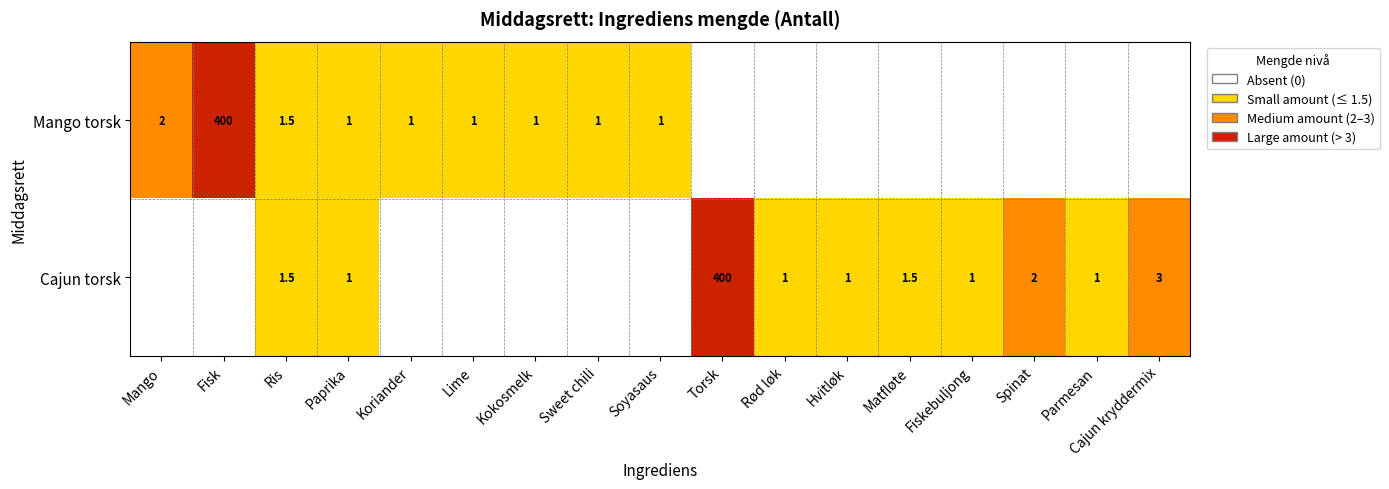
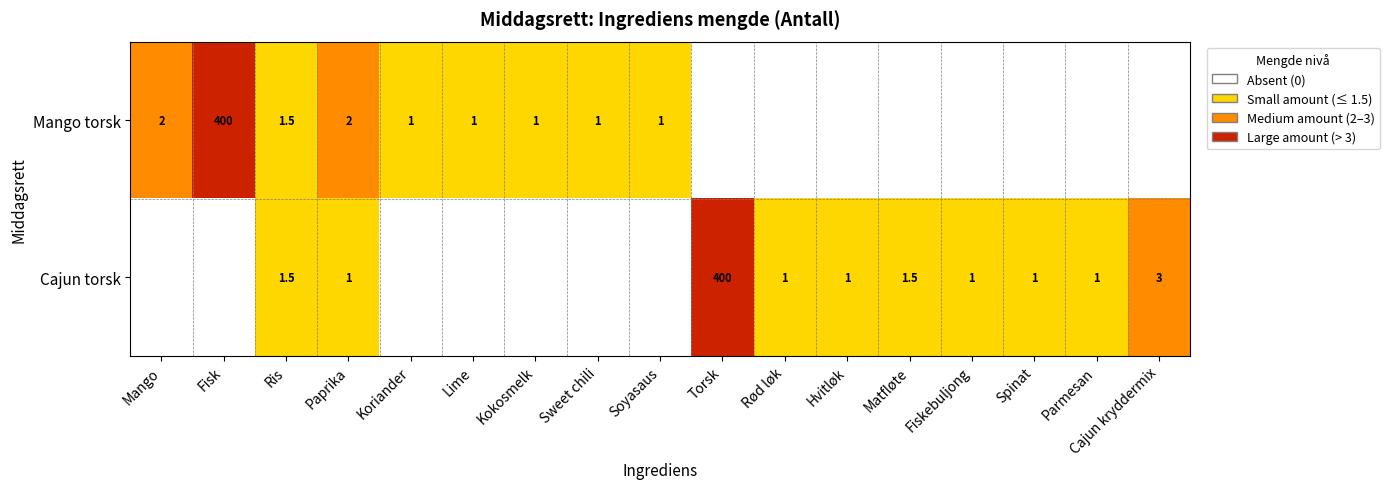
  {
    "Mango torsk": {
      "Mango": 2,
      "Fisk": 400,
      "Ris": 1.5,
-     "Paprika": 1,
+     "Paprika": 2,
      "Koriander": 1,
      "Lime": 1,
      "Kokosmelk": 1,
      "Sweet chili": 1,
      "Soyasaus": 1
    },
    "Cajun torsk": {
      "Ris": 1.5,
      "Paprika": 1,
      "Torsk": 400,
      "Rød løk": 1,
      "Hvitløk": 1,
      "Matfløte": 1.5,
      "Fiskebuljong": 1,
-     "Spinat": 2,
+     "Spinat": 1,
      "Parmesan": 1,
      "Cajun kryddermix": 3
    }
  }
